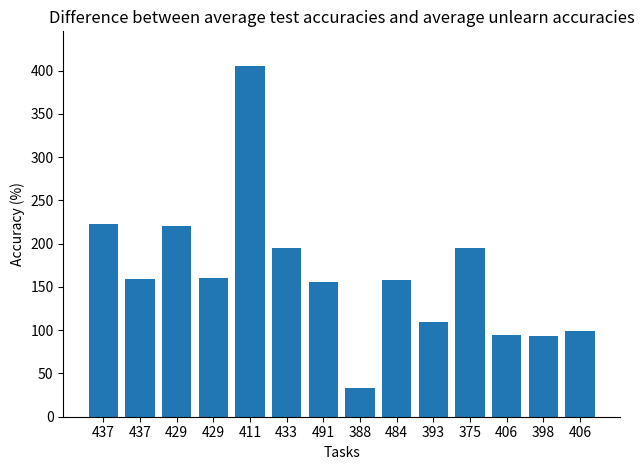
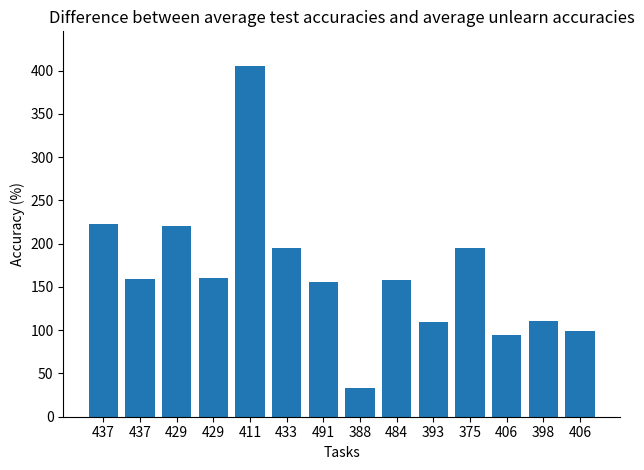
  {
    "411": 410,
    "433": 200,
    "491": 160,
    "388": 30,
    "484": 160,
    "393": 110,
    "375": 200,
-   "398": 90
+   "398": 110
  }
